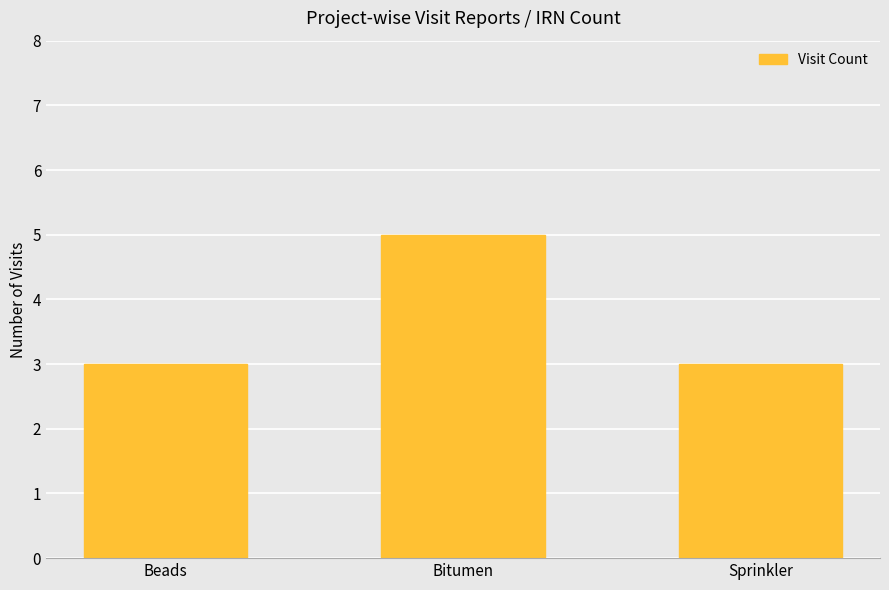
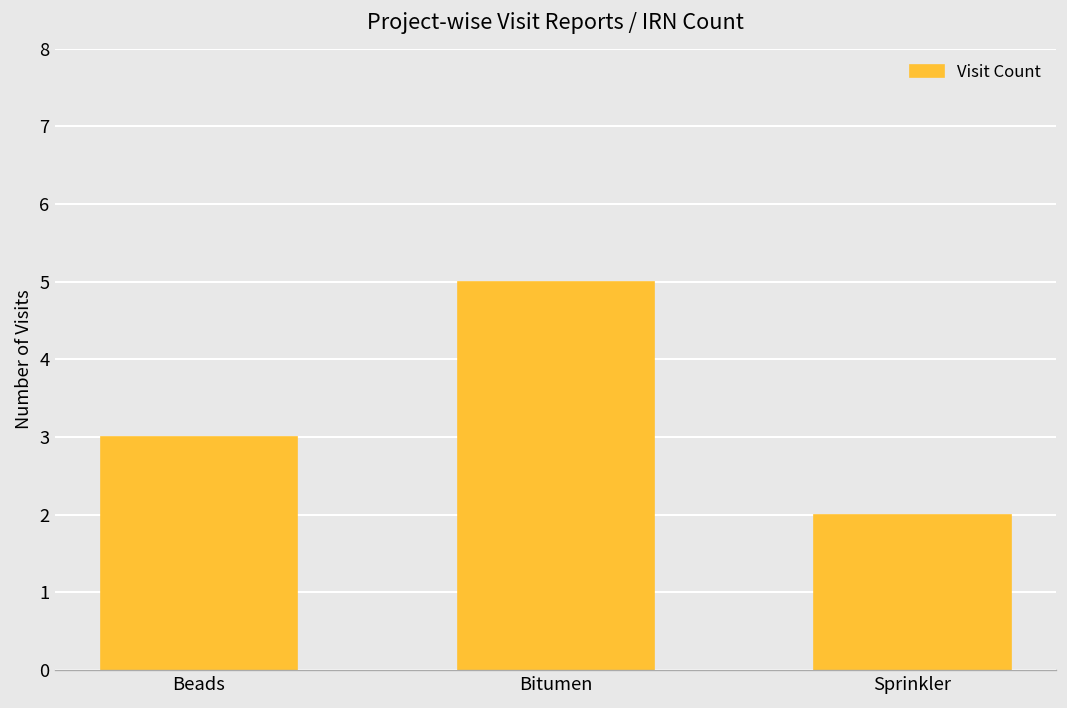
  {
    "Beads": 3,
    "Bitumen": 5,
-   "Sprinkler": 3
+   "Sprinkler": 2
  }
